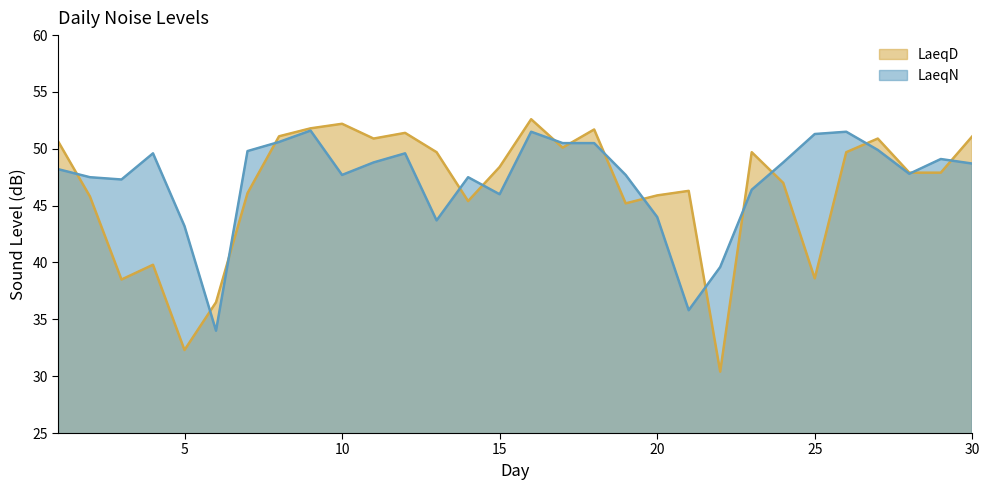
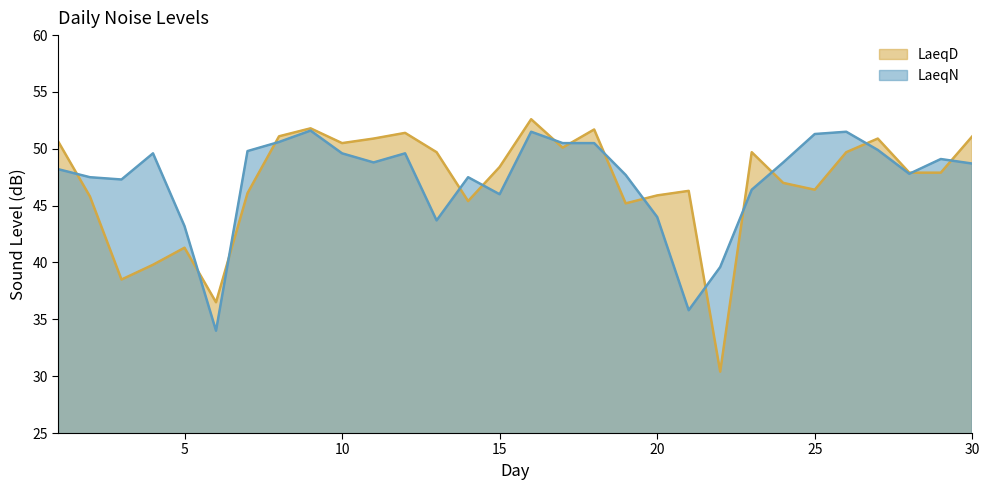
  {
    "LaeqD": {
-     "5": 32.3,
-     "10": 52.2,
+     "5": 41.3,
+     "10": 50.5,
      "15": 48.4,
      "20": 45.9,
-     "25": 38.6,
+     "25": 46.4,
      "30": 51.1
    },
    "LaeqN": {
      "5": 43.2,
-     "10": 47.7,
+     "10": 49.6,
      "15": 46.0,
      "20": 44.0,
      "25": 51.3,
      "30": 48.7
    }
  }
